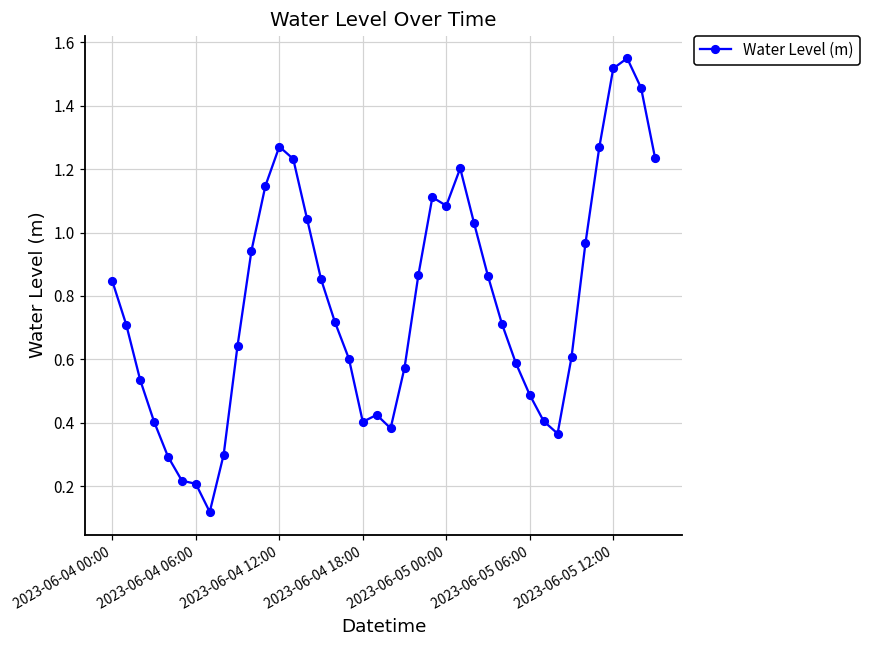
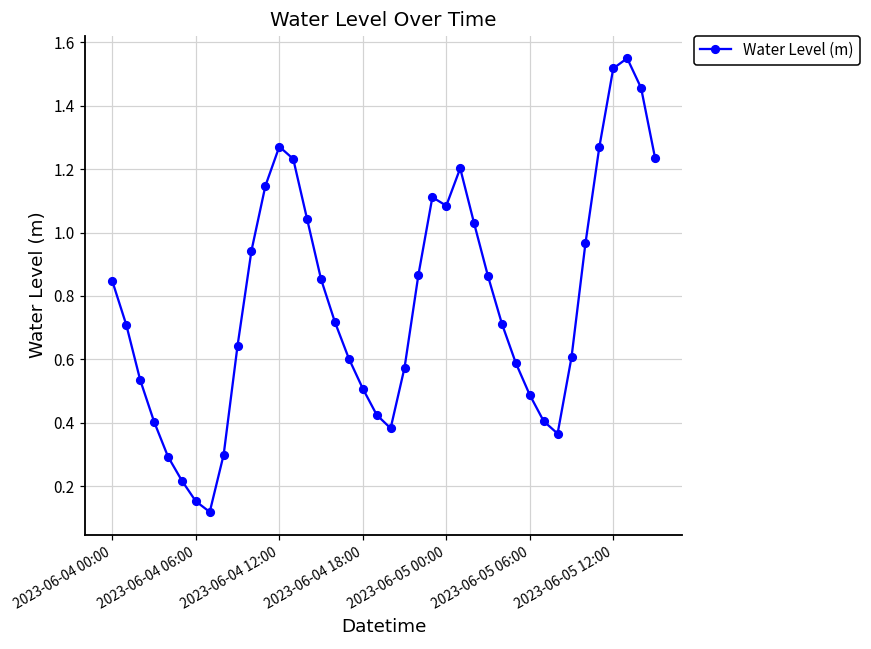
  {
    "2023-06-04 00:00": 0.85,
-   "2023-06-04 06:00": 0.21,
+   "2023-06-04 06:00": 0.15,
    "2023-06-04 12:00": 1.27,
-   "2023-06-04 18:00": 0.40,
+   "2023-06-04 18:00": 0.51,
    "2023-06-05 00:00": 1.08,
    "2023-06-05 06:00": 0.49,
    "2023-06-05 12:00": 1.52
  }
